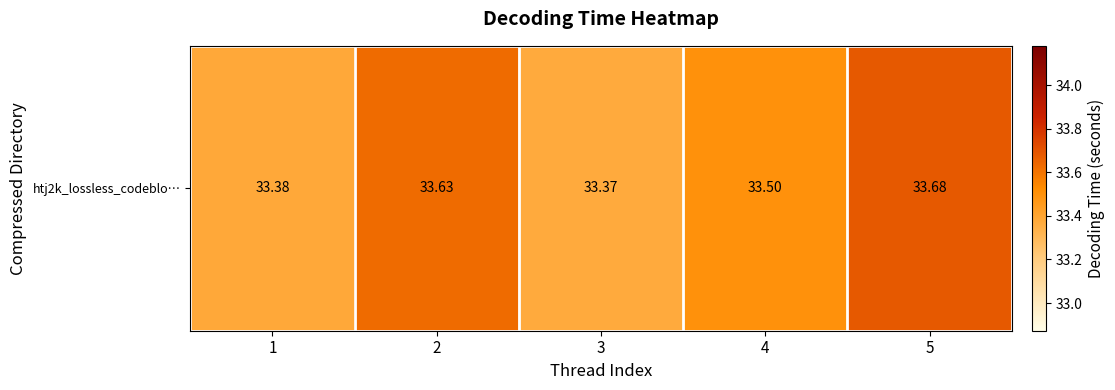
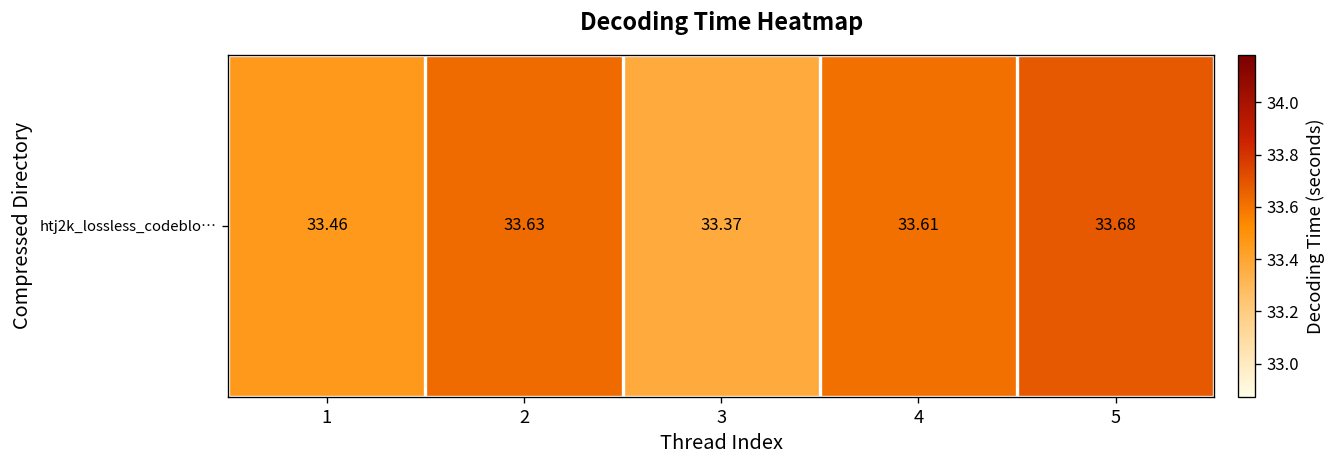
  {
    "htj2k_lossless_codeblo…": {
-     "1": 33.38,
+     "1": 33.46,
      "2": 33.63,
      "3": 33.37,
-     "4": 33.50,
+     "4": 33.61,
      "5": 33.68
    }
  }
